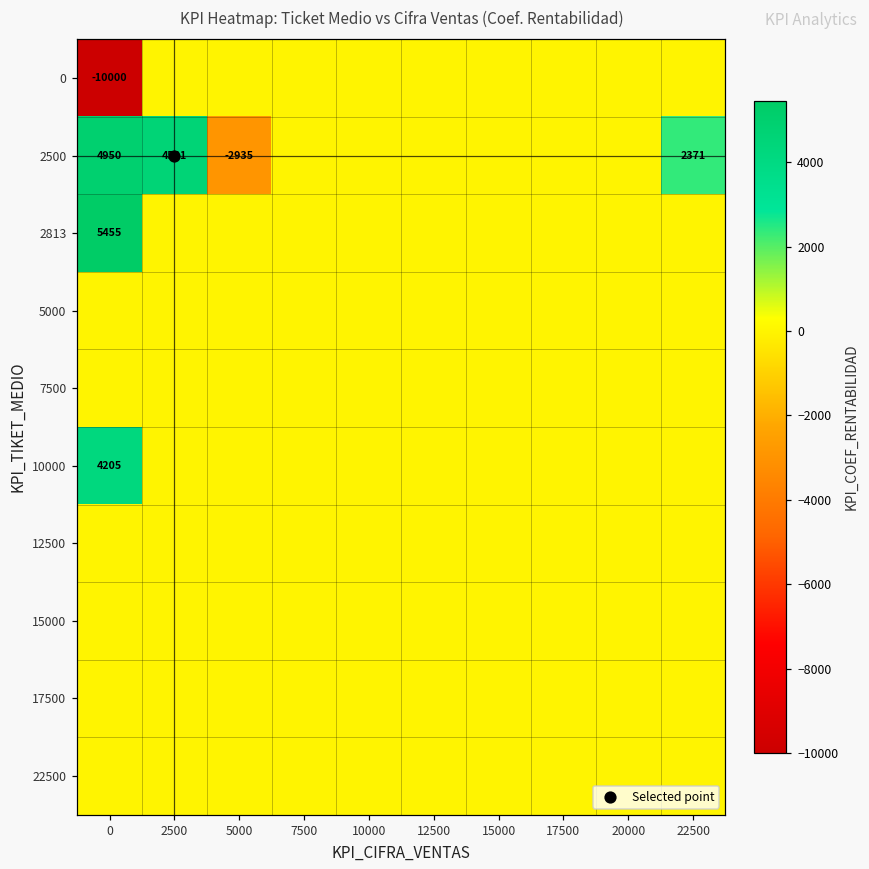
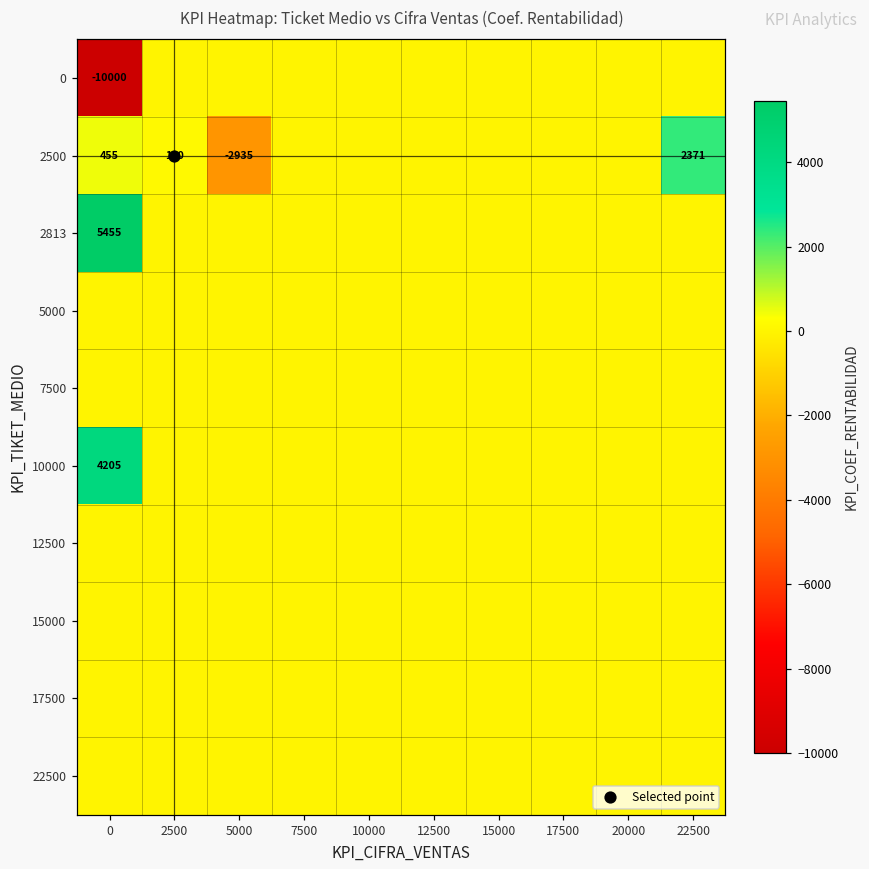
  {
    "0": {
      "0": -10000
    },
    "2500": {
-     "0": 4950,
-     "2500": 4581,
+     "0": 455,
+     "2500": 140,
      "5000": -2935,
      "22500": 2371
    },
    "2813": {
      "0": 5455
    },
    "10000": {
      "0": 4205
    }
  }
